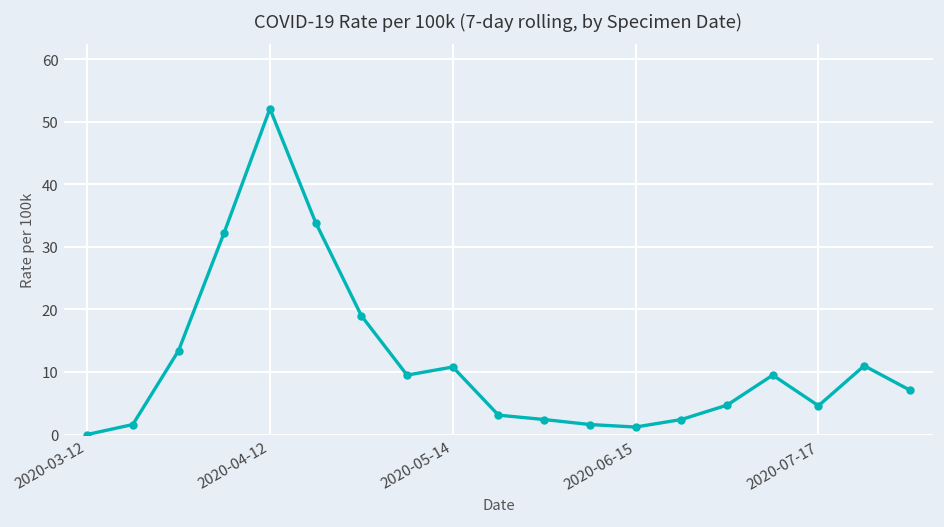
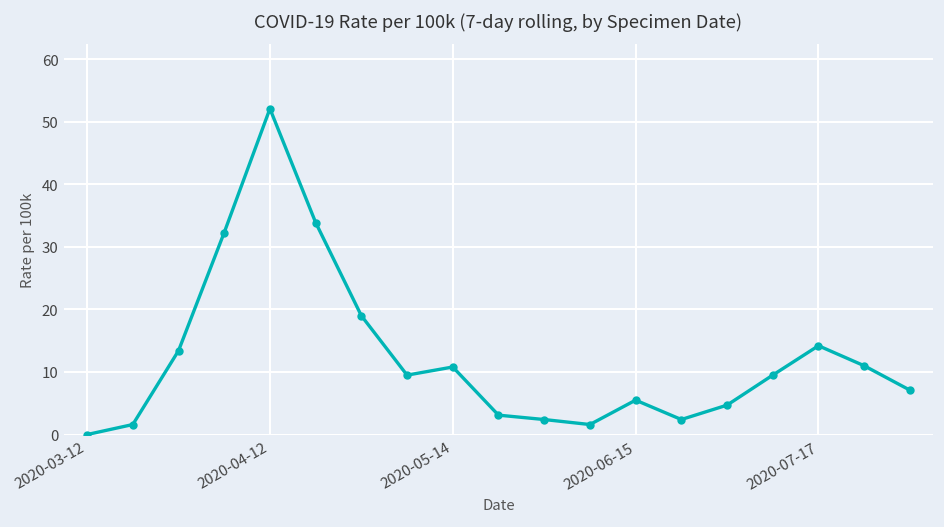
  {
    "2020-03-12": 0,
    "2020-04-12": 52,
    "2020-05-14": 11,
-   "2020-06-15": 1,
-   "2020-07-17": 5
+   "2020-06-15": 6,
+   "2020-07-17": 14
  }
